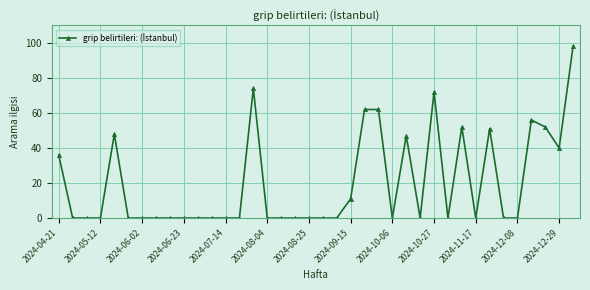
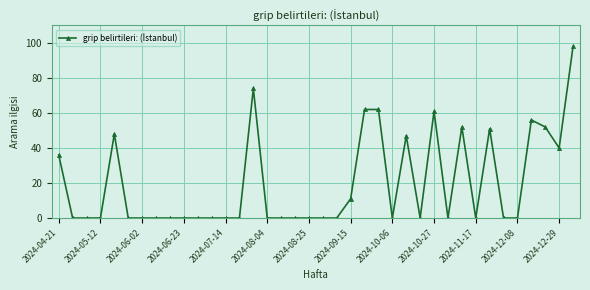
  {
    "2024-04-21": 36,
    "2024-05-12": 0,
    "2024-06-02": 0,
    "2024-06-23": 0,
    "2024-07-14": 0,
    "2024-08-04": 0,
    "2024-08-25": 0,
    "2024-09-15": 11,
    "2024-10-06": 0,
-   "2024-10-27": 72,
+   "2024-10-27": 61,
    "2024-11-17": 0,
    "2024-12-08": 0,
    "2024-12-29": 40
  }
